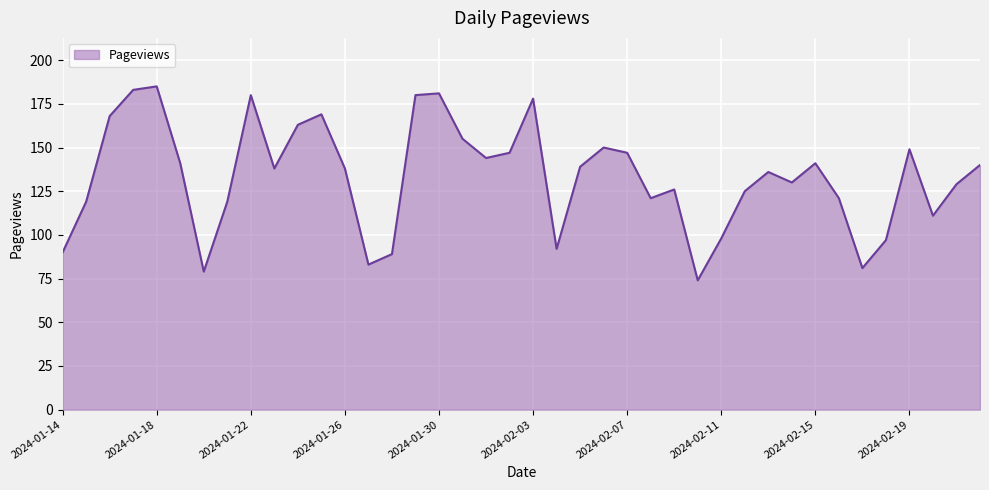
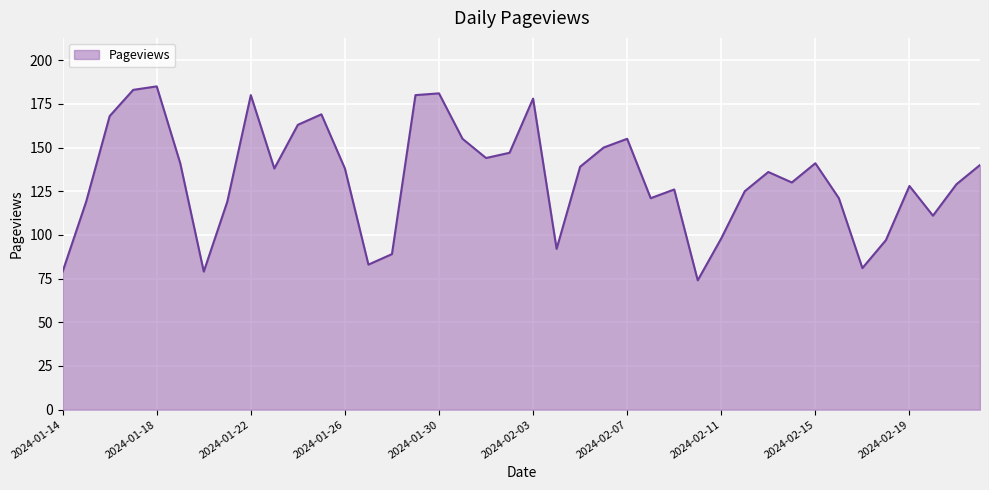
  {
-   "2024-01-14": 90,
+   "2024-01-14": 79,
    "2024-01-18": 185,
    "2024-01-22": 180,
    "2024-01-26": 138,
    "2024-01-30": 181,
    "2024-02-03": 178,
-   "2024-02-07": 147,
+   "2024-02-07": 155,
    "2024-02-11": 98,
    "2024-02-15": 141,
-   "2024-02-19": 149
+   "2024-02-19": 128
  }
